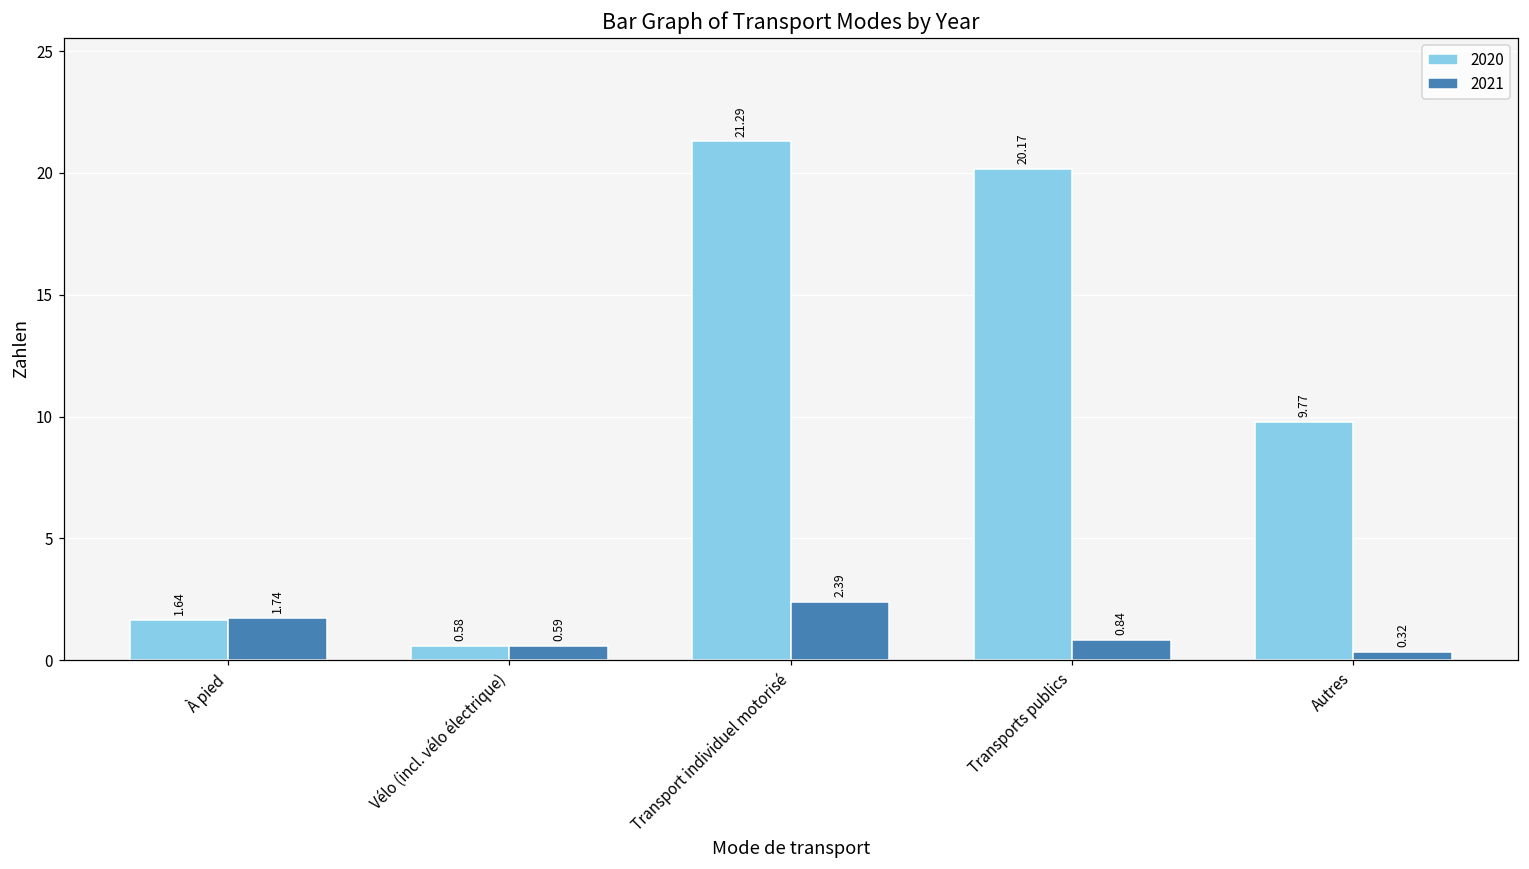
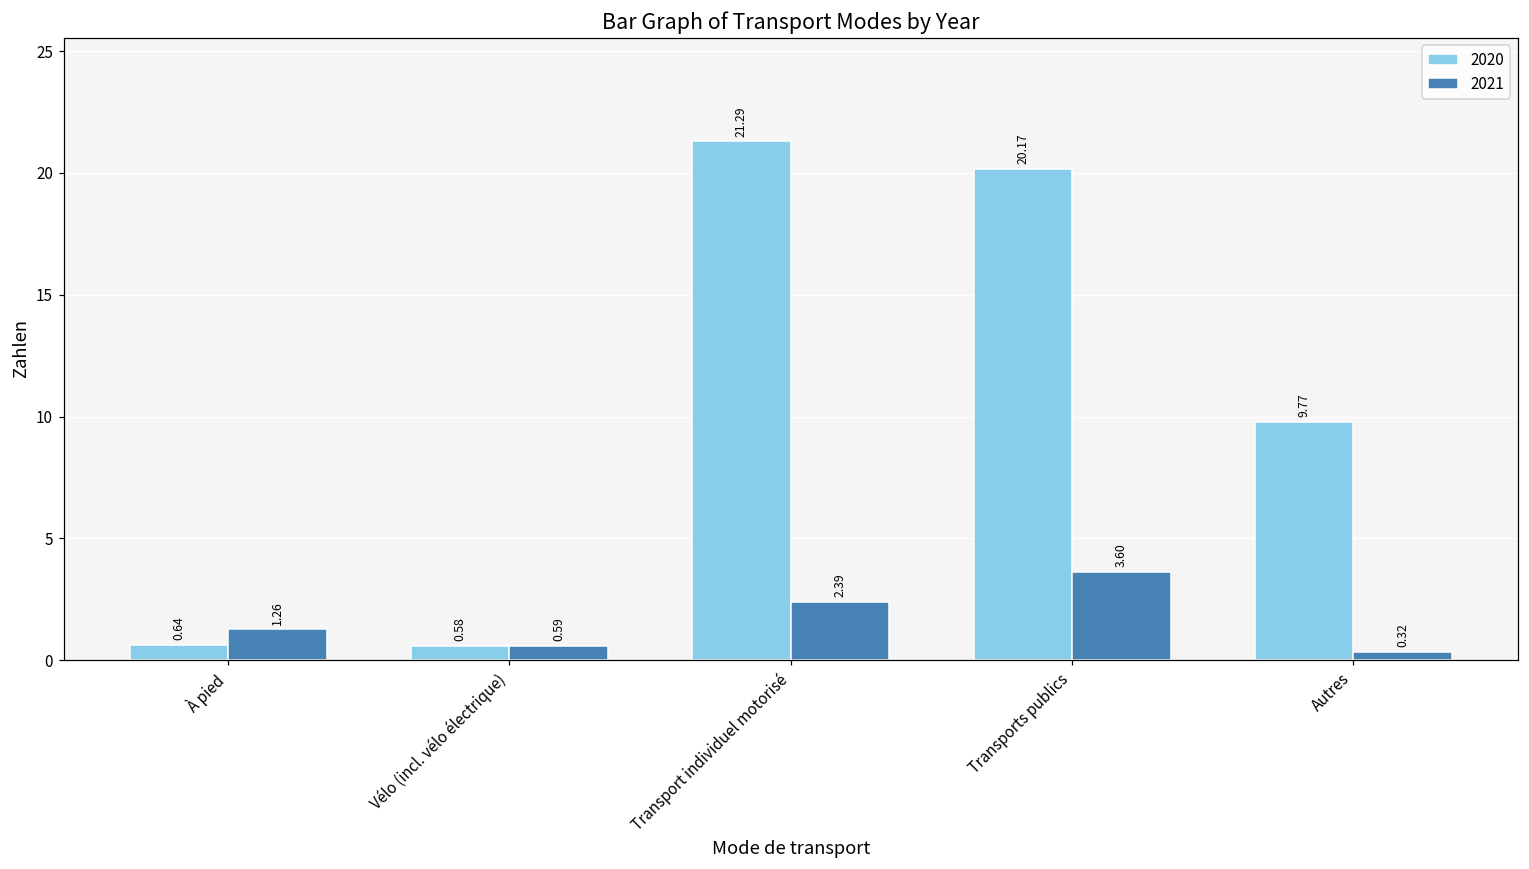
  {
    "2020": {
-     "À pied": 1.64,
+     "À pied": 0.64,
      "Vélo (incl. vélo électrique)": 0.58,
      "Transport individuel motorisé": 21.29,
      "Transports publics": 20.17,
      "Autres": 9.77
    },
    "2021": {
-     "À pied": 1.74,
+     "À pied": 1.26,
      "Vélo (incl. vélo électrique)": 0.59,
      "Transport individuel motorisé": 2.39,
-     "Transports publics": 0.84,
+     "Transports publics": 3.60,
      "Autres": 0.32
    }
  }
